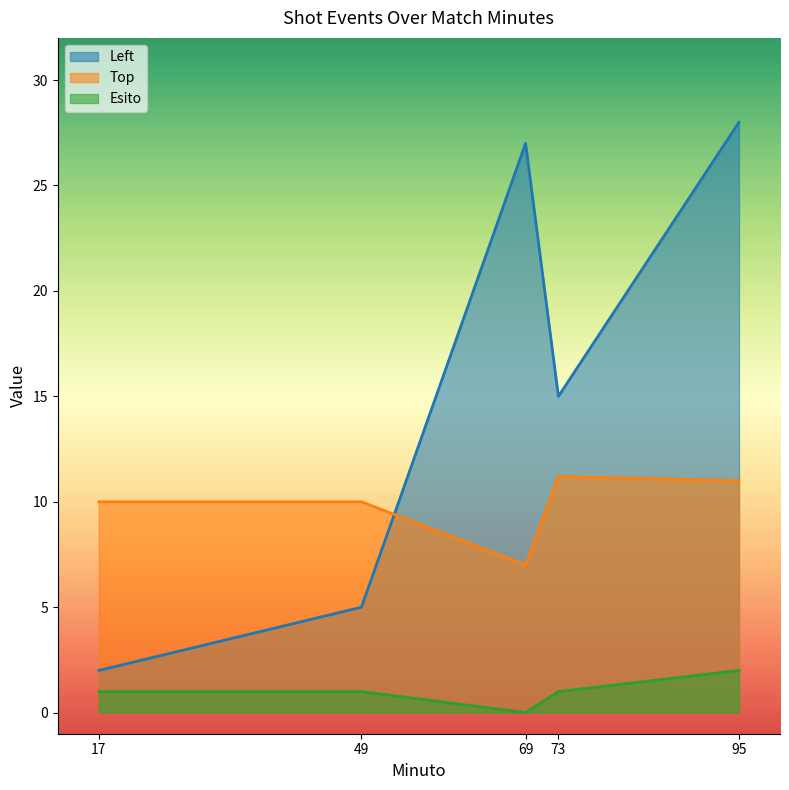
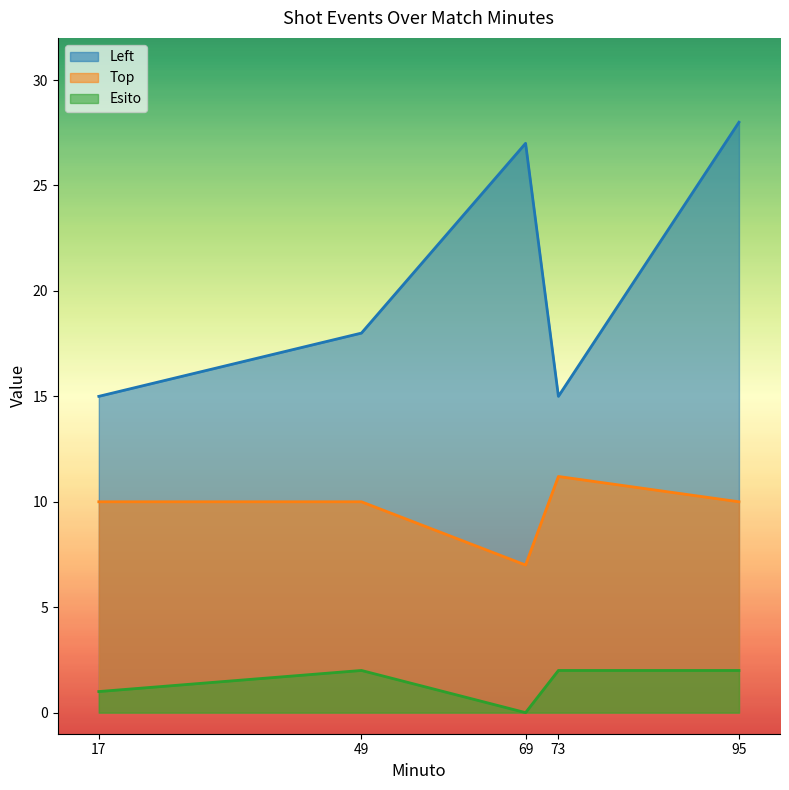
  {
    "Left": {
-     "17": 2,
-     "49": 5,
+     "17": 15,
+     "49": 18,
      "69": 27,
      "73": 15,
      "95": 28
    },
    "Top": {
      "17": 10,
      "49": 10,
      "69": 7,
      "73": 11.2,
-     "95": 11
+     "95": 10
    },
    "Esito": {
      "17": 1,
-     "49": 1,
+     "49": 2,
      "69": 0,
-     "73": 1,
+     "73": 2,
      "95": 2
    }
  }
